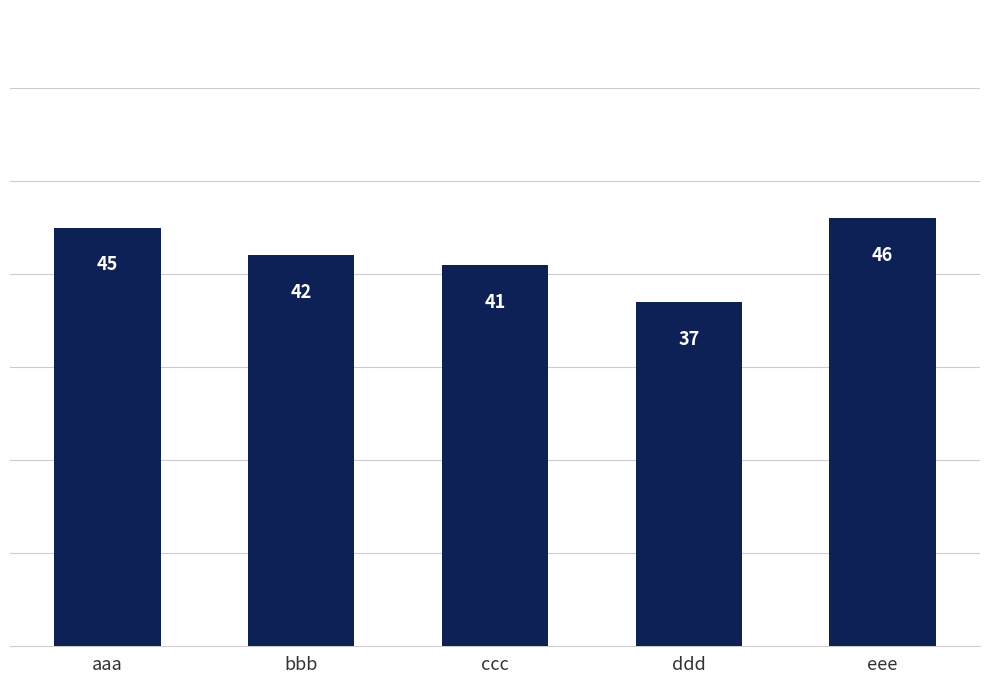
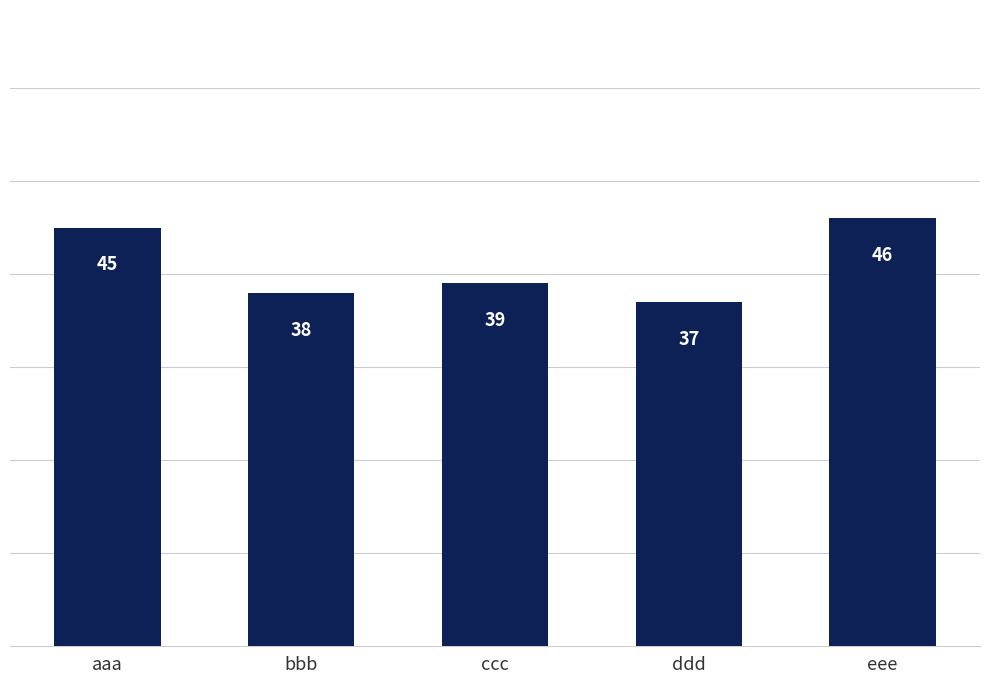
  {
    "aaa": 45,
-   "bbb": 42,
-   "ccc": 41,
+   "bbb": 38,
+   "ccc": 39,
    "ddd": 37,
    "eee": 46
  }
